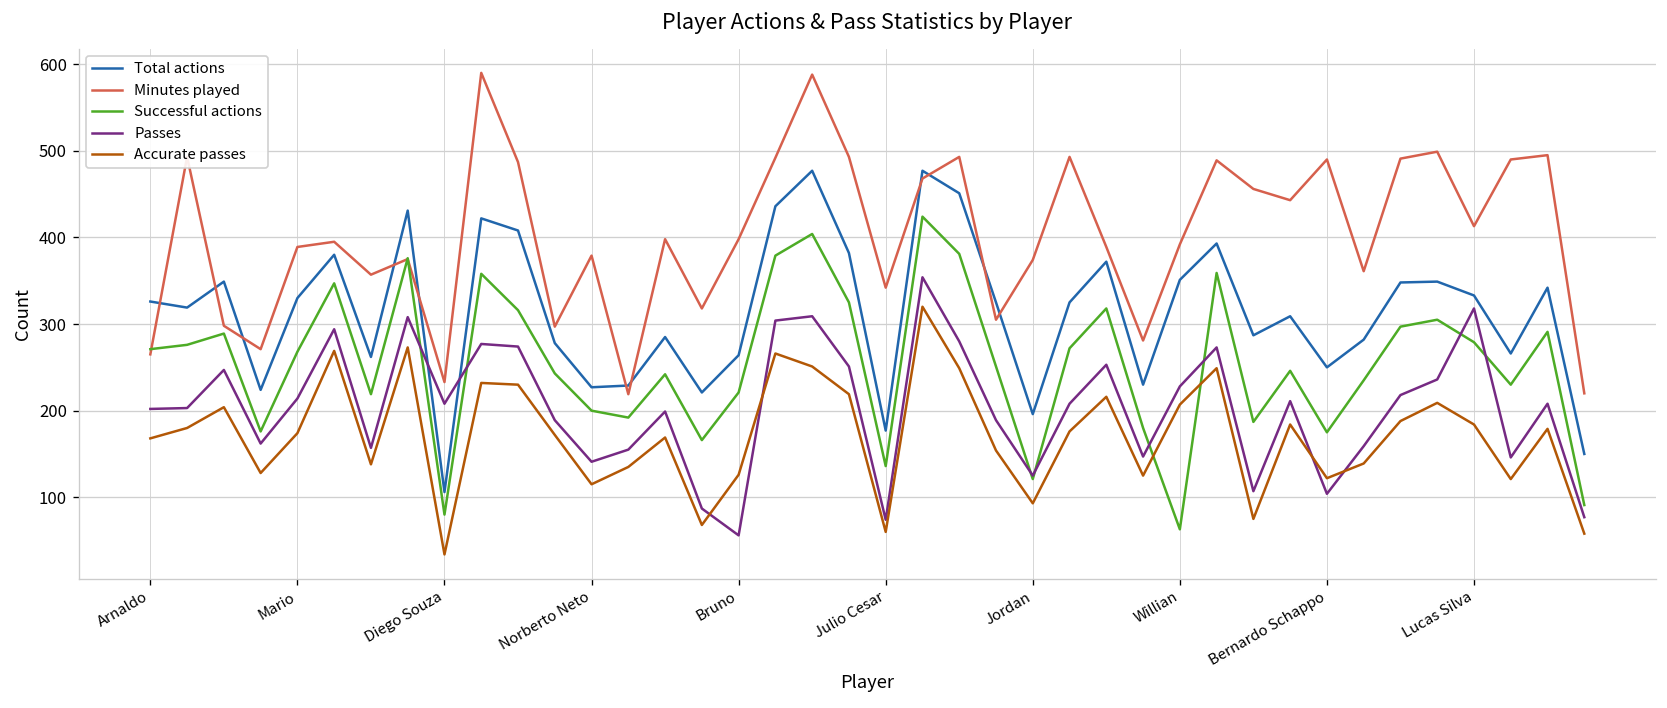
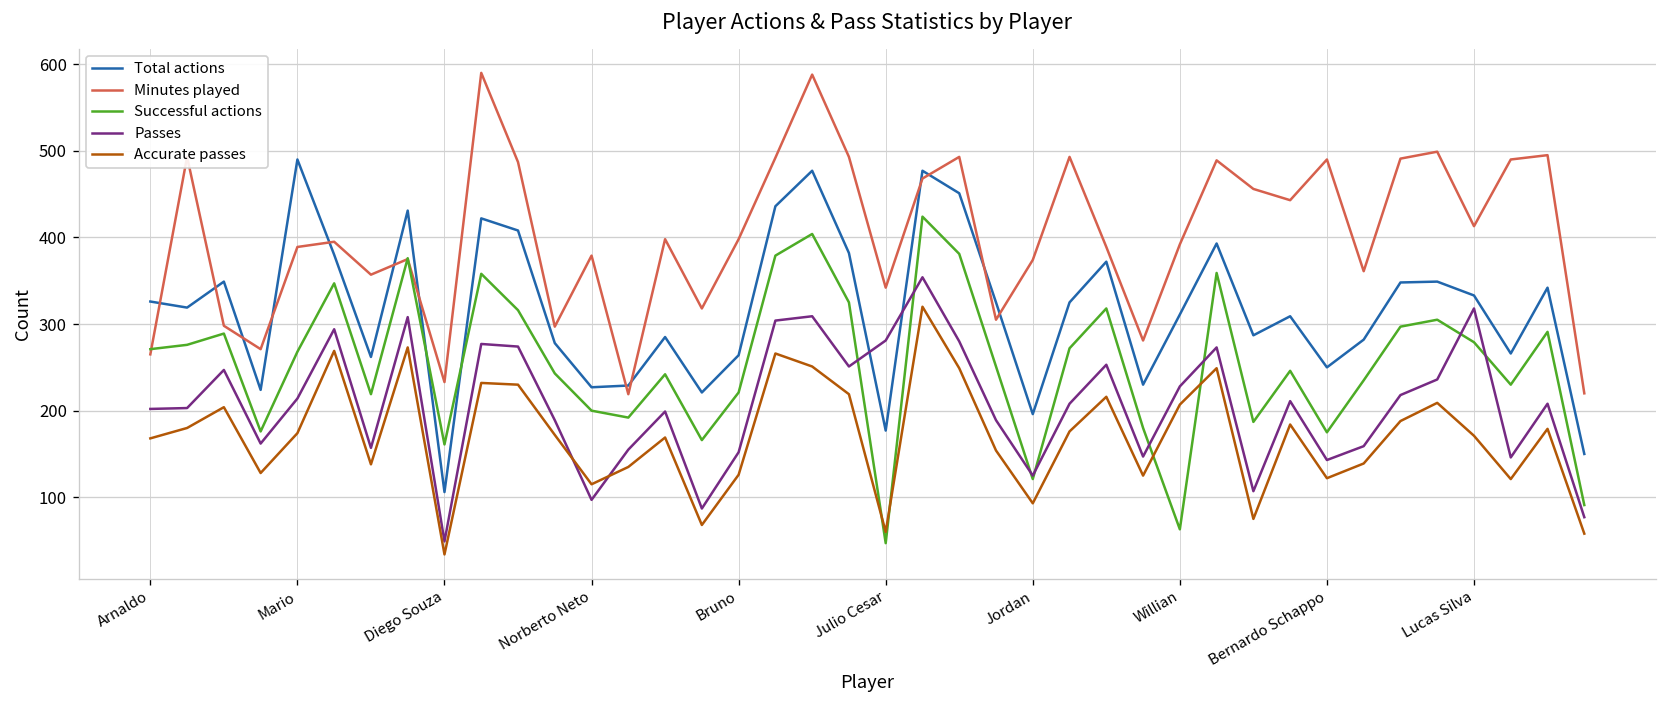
  {
    "Total actions": {
      "Arnaldo": 330,
-     "Mario": 330,
+     "Mario": 490,
      "Diego Souza": 110,
      "Norberto Neto": 230,
      "Bruno": 260,
      "Julio Cesar": 180,
      "Jordan": 200,
-     "Willian": 350,
+     "Willian": 310,
      "Bernardo Schappo": 250,
      "Lucas Silva": 330
    },
    "Minutes played": {
      "Arnaldo": 270,
      "Mario": 390,
      "Diego Souza": 230,
      "Norberto Neto": 380,
      "Bruno": 400,
      "Julio Cesar": 340,
      "Jordan": 370,
      "Willian": 390,
      "Bernardo Schappo": 490,
      "Lucas Silva": 410
    },
    "Successful actions": {
      "Arnaldo": 270,
      "Mario": 270,
-     "Diego Souza": 80,
+     "Diego Souza": 160,
      "Norberto Neto": 200,
      "Bruno": 220,
-     "Julio Cesar": 140,
+     "Julio Cesar": 50,
      "Jordan": 120,
      "Willian": 60,
      "Bernardo Schappo": 180,
      "Lucas Silva": 280
    },
    "Passes": {
      "Arnaldo": 200,
      "Mario": 210,
-     "Diego Souza": 210,
-     "Norberto Neto": 140,
-     "Bruno": 60,
-     "Julio Cesar": 70,
+     "Diego Souza": 50,
+     "Norberto Neto": 100,
+     "Bruno": 150,
+     "Julio Cesar": 280,
      "Jordan": 130,
      "Willian": 230,
-     "Bernardo Schappo": 100,
+     "Bernardo Schappo": 140,
      "Lucas Silva": 320
    },
    "Accurate passes": {
      "Arnaldo": 170,
      "Mario": 170,
      "Diego Souza": 30,
      "Norberto Neto": 120,
      "Bruno": 130,
      "Julio Cesar": 60,
      "Jordan": 90,
      "Willian": 210,
      "Bernardo Schappo": 120,
-     "Lucas Silva": 180
+     "Lucas Silva": 170
    }
  }
